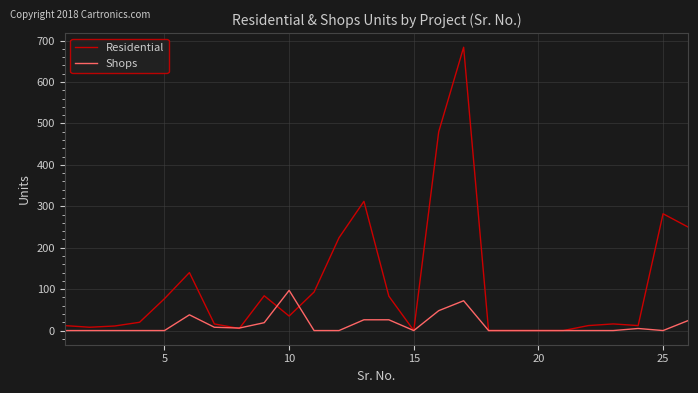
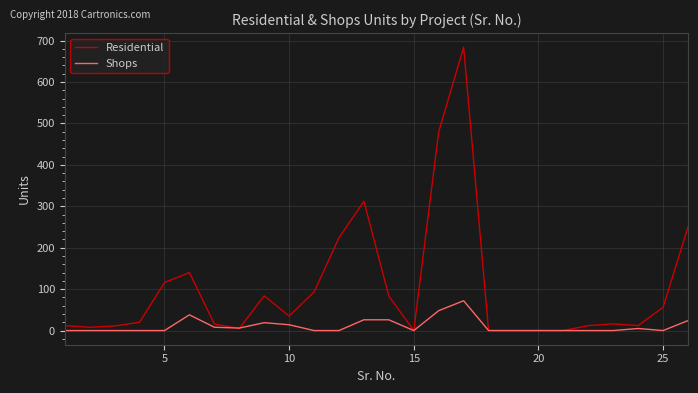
  {
    "Residential": {
-     "5": 80,
+     "5": 120,
      "10": 40,
-     "25": 280
+     "25": 60
    },
    "Shops": {
      "5": 0,
-     "10": 100,
+     "10": 10,
      "25": 0
    }
  }
